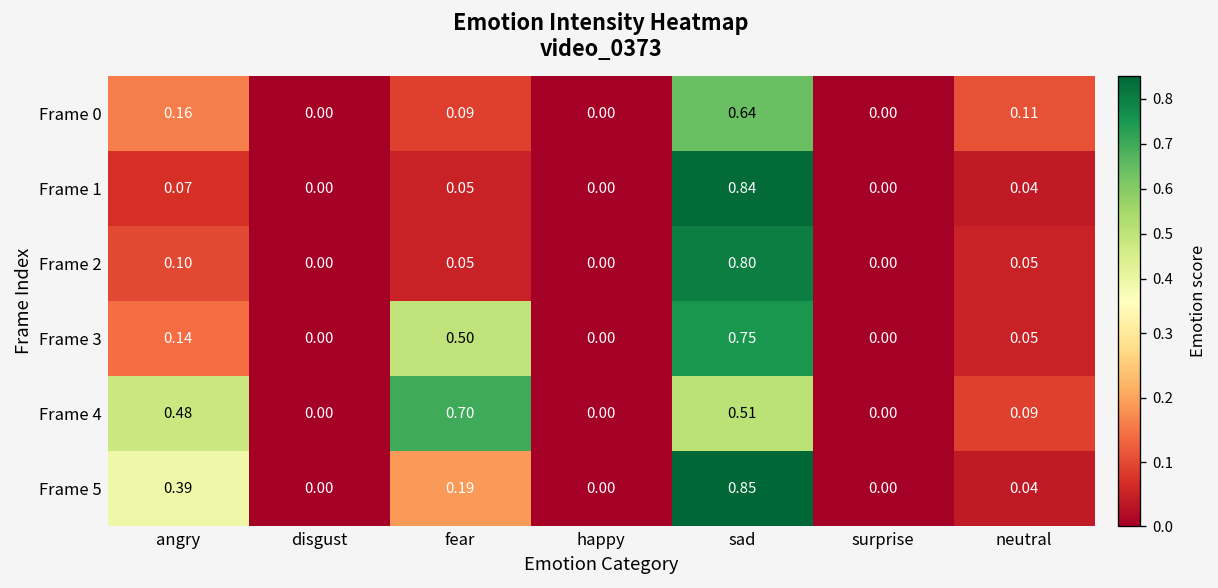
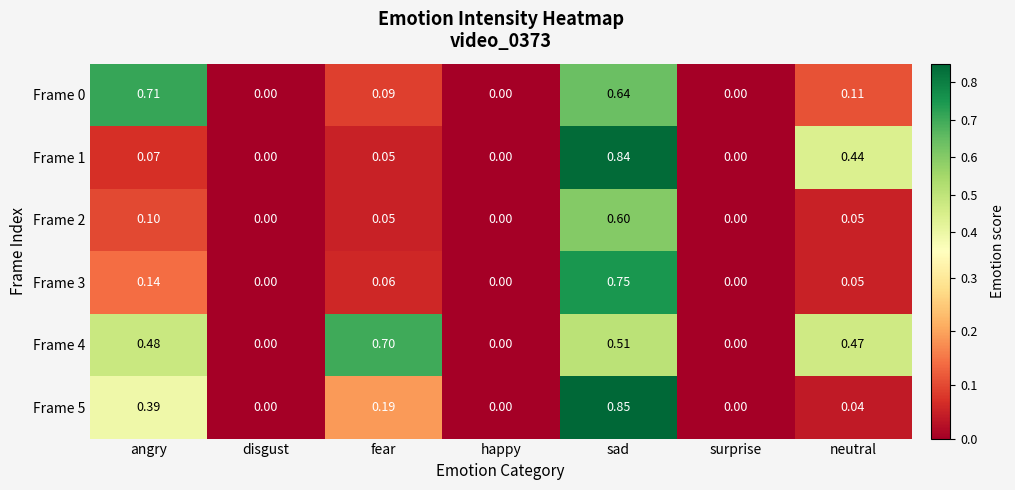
  {
    "Frame 0": {
-     "angry": 0.16,
+     "angry": 0.71,
      "disgust": 0.00,
      "fear": 0.09,
      "happy": 0.00,
      "sad": 0.64,
      "surprise": 0.00,
      "neutral": 0.11
    },
    "Frame 1": {
      "angry": 0.07,
      "disgust": 0.00,
      "fear": 0.05,
      "happy": 0.00,
      "sad": 0.84,
      "surprise": 0.00,
-     "neutral": 0.04
+     "neutral": 0.44
    },
    "Frame 2": {
      "angry": 0.10,
      "disgust": 0.00,
      "fear": 0.05,
      "happy": 0.00,
-     "sad": 0.80,
+     "sad": 0.60,
      "surprise": 0.00,
      "neutral": 0.05
    },
    "Frame 3": {
      "angry": 0.14,
      "disgust": 0.00,
-     "fear": 0.50,
+     "fear": 0.06,
      "happy": 0.00,
      "sad": 0.75,
      "surprise": 0.00,
      "neutral": 0.05
    },
    "Frame 4": {
      "angry": 0.48,
      "disgust": 0.00,
      "fear": 0.70,
      "happy": 0.00,
      "sad": 0.51,
      "surprise": 0.00,
-     "neutral": 0.09
+     "neutral": 0.47
    },
    "Frame 5": {
      "angry": 0.39,
      "disgust": 0.00,
      "fear": 0.19,
      "happy": 0.00,
      "sad": 0.85,
      "surprise": 0.00,
      "neutral": 0.04
    }
  }
